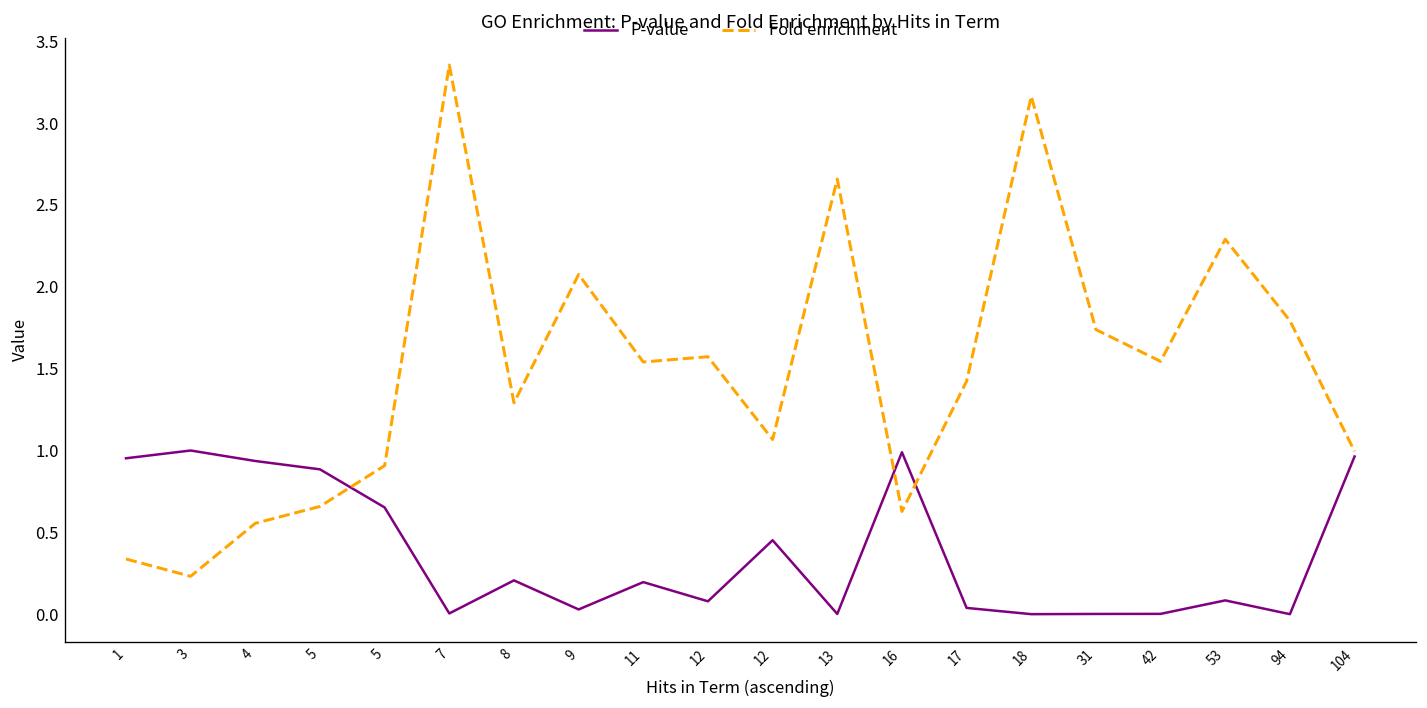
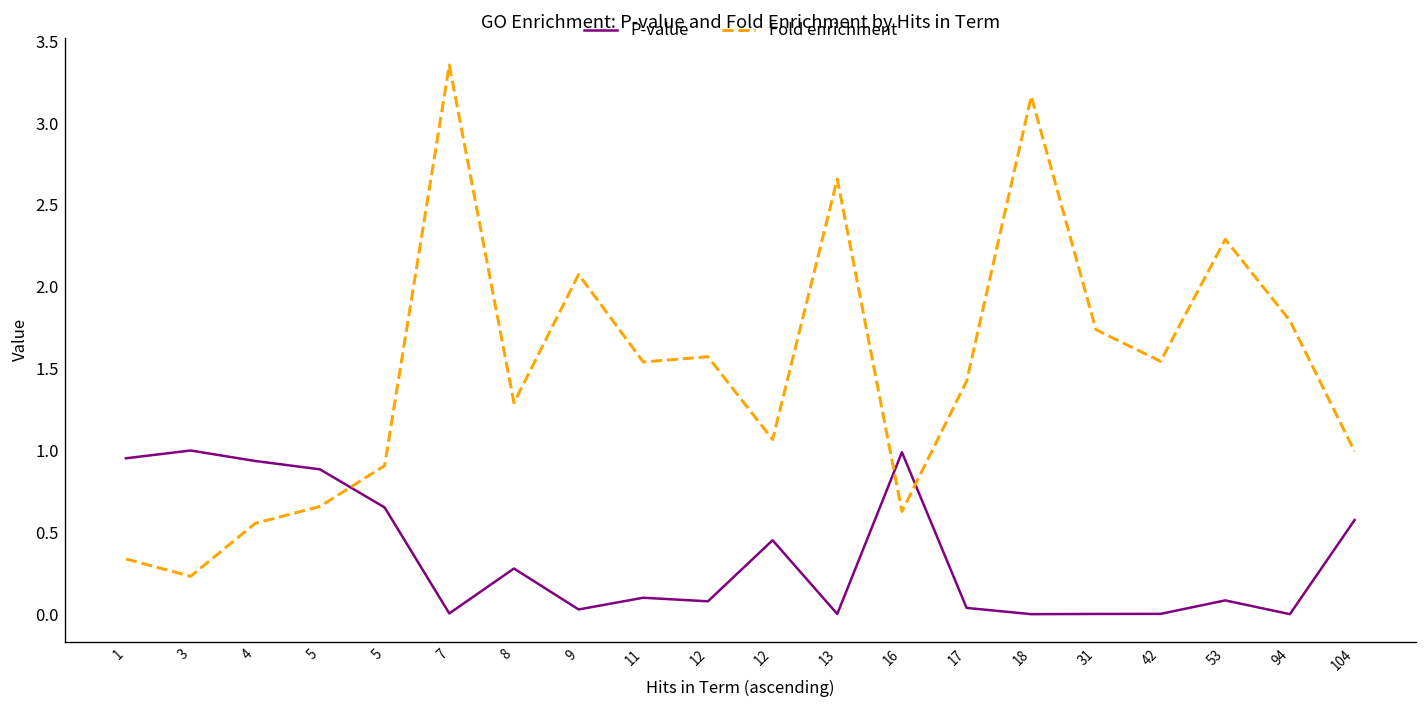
  {
    "P-value": {
      "1": 0.95,
      "3": 1.00,
      "4": 0.94,
      "7": 0.00,
-     "8": 0.21,
+     "8": 0.28,
      "9": 0.03,
-     "11": 0.20,
+     "11": 0.10,
      "13": 0.00,
      "16": 0.99,
      "17": 0.04,
      "18": 0.00,
      "31": 0.00,
      "42": 0.00,
      "53": 0.08,
      "94": 0.00,
-     "104": 0.96
+     "104": 0.57
    },
    "Fold enrichment": {
      "1": 0.34,
      "3": 0.23,
      "4": 0.56,
      "7": 3.35,
      "8": 1.29,
      "9": 2.08,
      "11": 1.54,
      "13": 2.66,
      "16": 0.63,
      "17": 1.42,
      "18": 3.16,
      "31": 1.74,
      "42": 1.54,
      "53": 2.29,
      "94": 1.79,
      "104": 0.99
    }
  }
